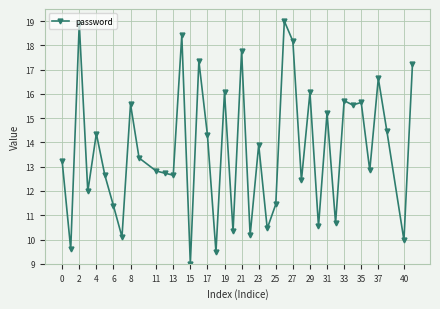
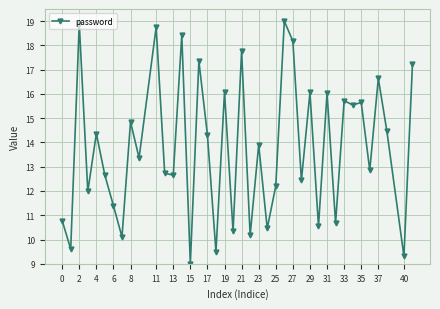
  {
-   "0": 13.2,
+   "0": 10.8,
    "4": 14.4,
    "6": 11.4,
-   "8": 15.6,
-   "11": 12.8,
+   "8": 14.8,
+   "11": 18.8,
    "13": 12.7,
    "15": 9.0,
    "17": 14.3,
    "19": 16.1,
    "21": 17.8,
    "23": 13.9,
-   "25": 11.5,
+   "25": 12.2,
    "27": 18.2,
    "29": 16.1,
-   "31": 15.2,
+   "31": 16.0,
    "33": 15.7,
    "35": 15.6,
    "37": 16.6,
-   "40": 10.0
+   "40": 9.3
  }
